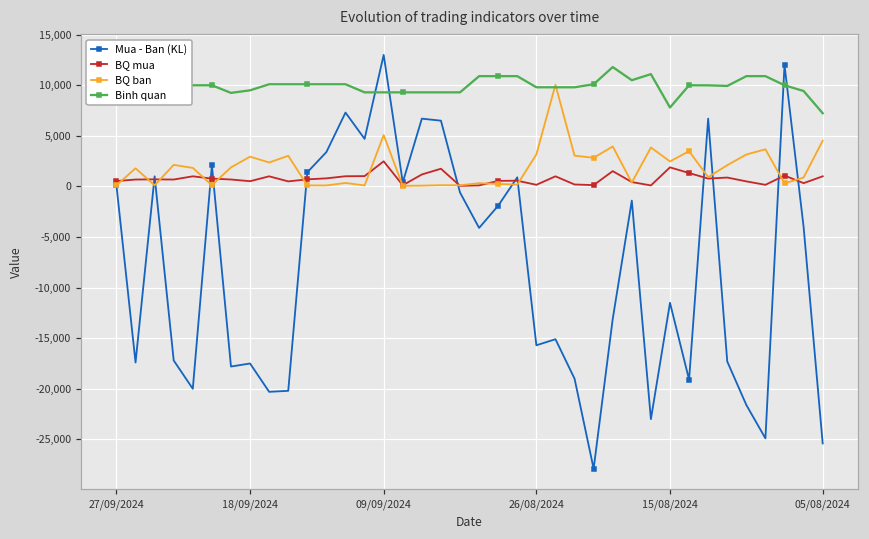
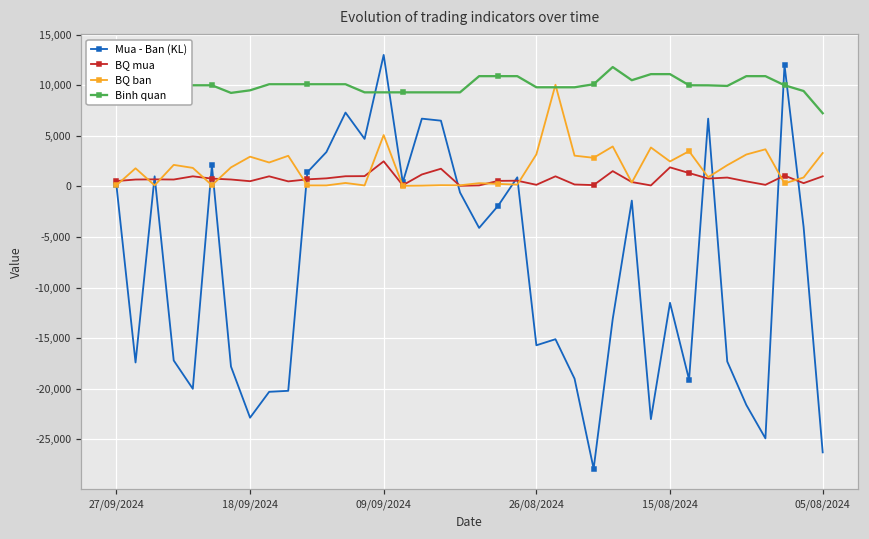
  {
    "Mua - Ban (KL)": {
-     "18/09/2024": "-18,000",
+     "18/09/2024": "-23,000",
      "09/09/2024": "13,000",
      "26/08/2024": "-16,000",
      "15/08/2024": "-12,000",
-     "05/08/2024": "-25,000"
+     "05/08/2024": "-26,000"
    },
    "BQ mua": {
      "27/09/2024": "1,000",
      "18/09/2024": "1,000",
      "09/09/2024": "2,000",
      "26/08/2024": "0",
      "15/08/2024": "2,000",
      "05/08/2024": "1,000"
    },
    "BQ ban": {
      "18/09/2024": "3,000",
      "09/09/2024": "5,000",
      "26/08/2024": "3,000",
      "15/08/2024": "2,000",
-     "05/08/2024": "5,000"
+     "05/08/2024": "3,000"
    },
    "Binh quan": {
      "18/09/2024": "10,000",
      "09/09/2024": "9,000",
      "26/08/2024": "10,000",
-     "15/08/2024": "8,000",
+     "15/08/2024": "11,000",
      "05/08/2024": "7,000"
    }
  }
